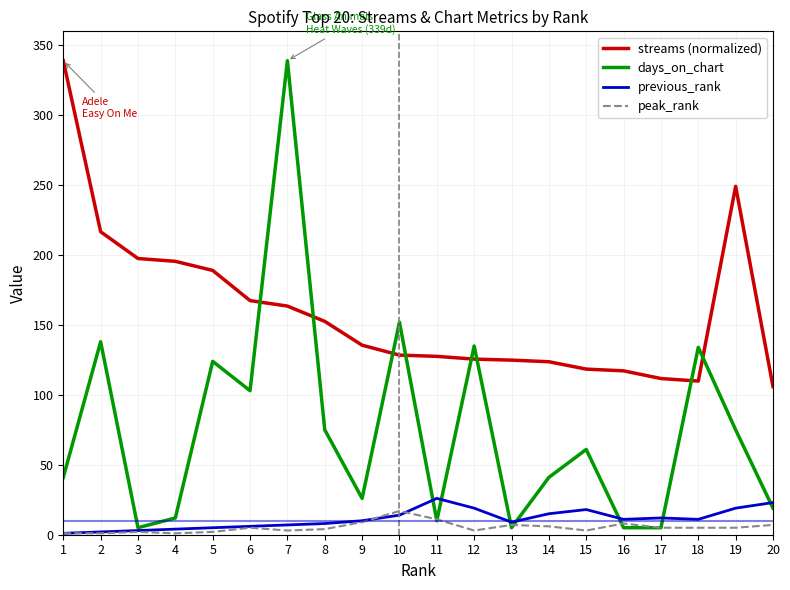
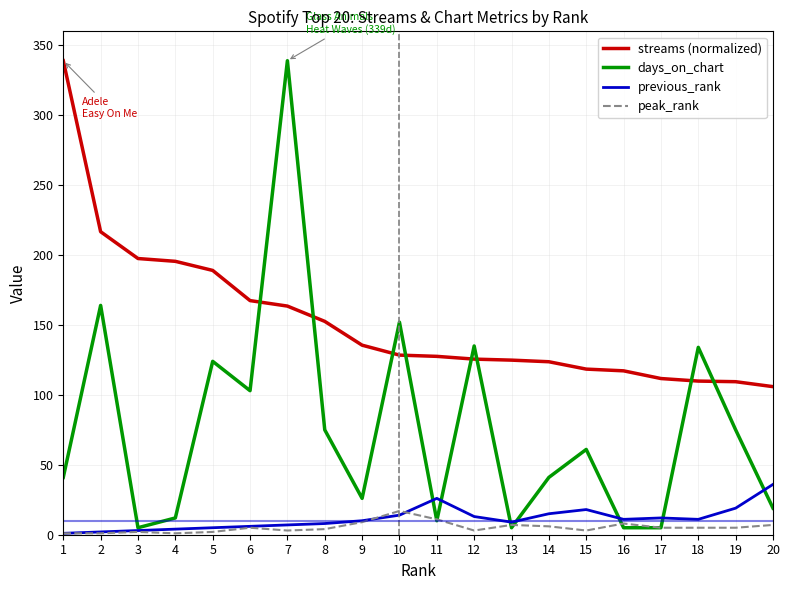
  {
    "streams (normalized)": {
      "1": 339,
      "2": 217,
      "3": 198,
      "4": 196,
      "5": 189,
      "6": 167,
      "7": 164,
      "8": 153,
      "9": 136,
      "10": 128,
      "11": 128,
      "12": 126,
      "13": 125,
      "14": 124,
      "15": 118,
      "16": 117,
      "17": 112,
      "18": 110,
-     "19": 249,
+     "19": 109,
      "20": 106
    },
    "days_on_chart": {
      "1": 41,
-     "2": 138,
+     "2": 164,
      "3": 5,
      "4": 12,
      "5": 124,
      "6": 103,
      "8": 75,
      "9": 26,
      "10": 152,
      "12": 135,
      "13": 5,
      "14": 41,
      "15": 61,
      "16": 5,
      "18": 134,
      "19": 75,
      "20": 19
    },
    "previous_rank": {
      "4": 4,
      "5": 5,
      "7": 7,
      "8": 8,
      "10": 14,
      "11": 26,
-     "12": 19,
+     "12": 13,
      "13": 9,
      "14": 15,
      "15": 18,
      "16": 11,
      "17": 12,
      "18": 11,
      "19": 19,
-     "20": 23
+     "20": 36
    },
    "peak_rank": {
      "4": 1,
      "5": 2,
      "7": 3,
      "8": 4,
      "10": 17,
      "12": 3,
      "13": 7,
      "14": 6,
      "15": 3,
      "16": 8,
      "18": 5,
      "19": 5,
      "20": 7
    }
  }
